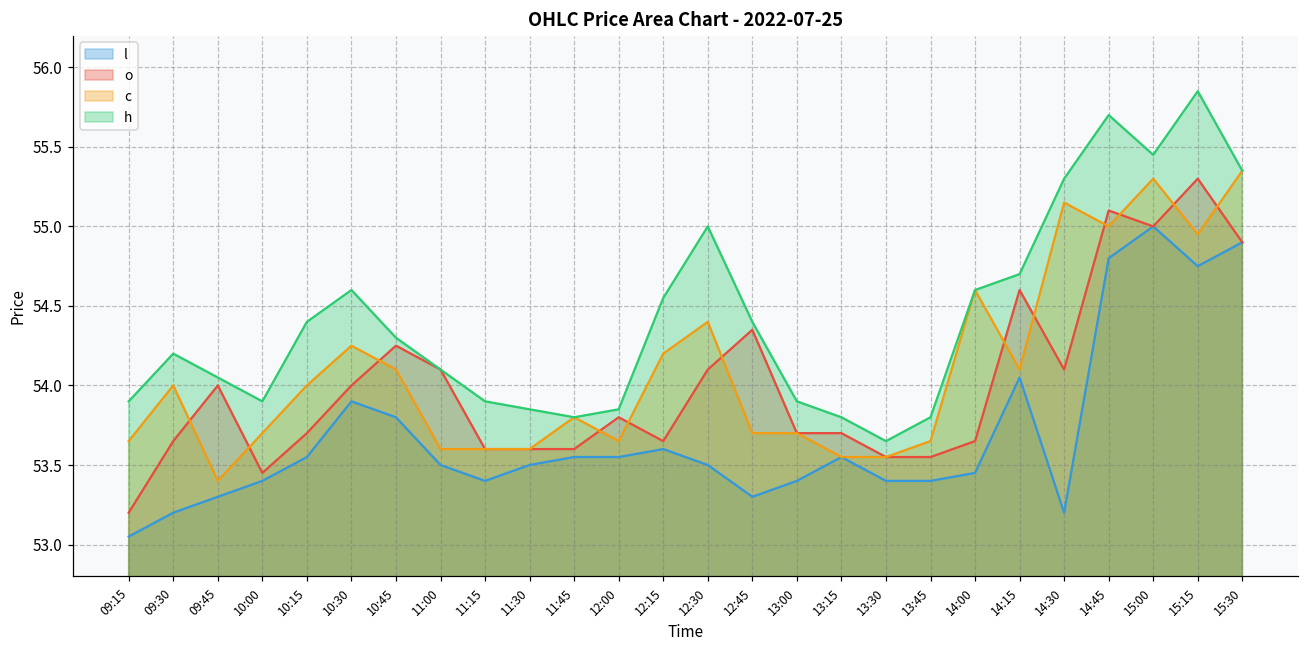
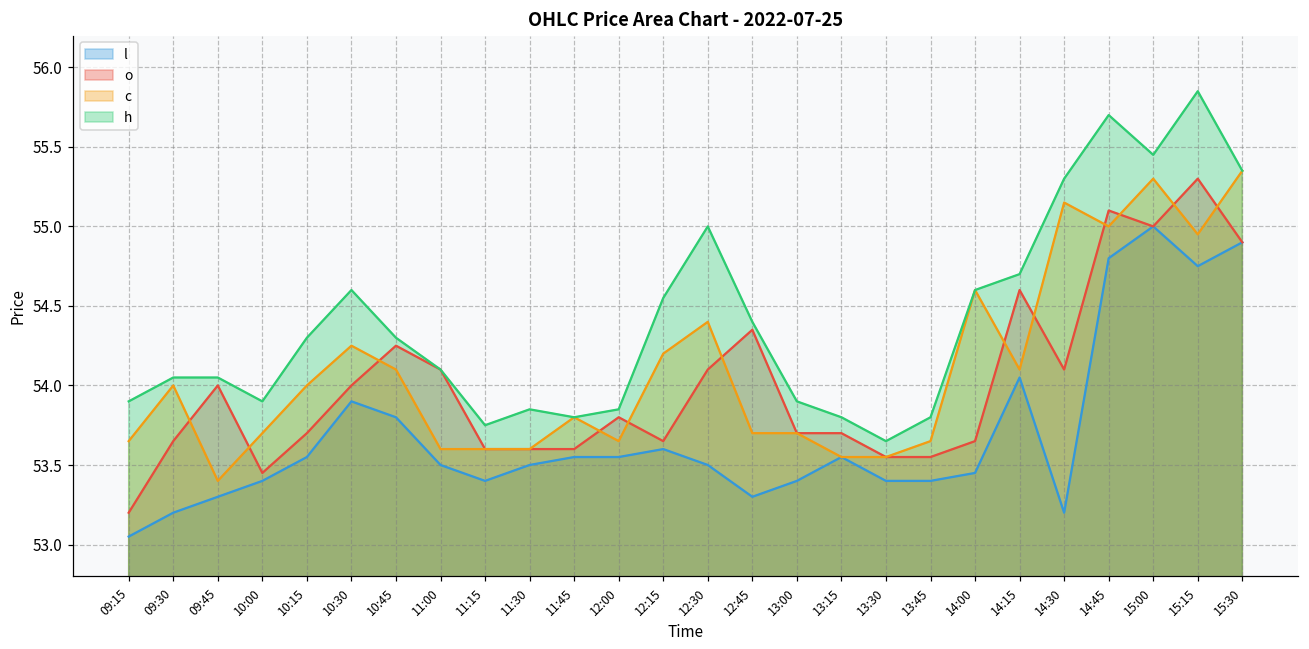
  {
    "l": {
      "09:15": 53.05,
      "09:30": 53.20,
      "09:45": 53.30,
      "10:00": 53.40,
      "10:15": 53.55,
      "10:30": 53.90,
      "10:45": 53.80,
      "11:00": 53.50,
      "11:15": 53.40,
      "11:30": 53.50,
      "11:45": 53.55,
      "12:00": 53.55,
      "12:15": 53.60,
      "12:30": 53.50,
      "12:45": 53.30,
      "13:00": 53.40,
      "13:30": 53.40,
      "13:45": 53.40,
      "14:00": 53.45,
      "14:15": 54.05,
      "14:30": 53.20,
      "14:45": 54.80,
      "15:15": 54.75
    },
    "h": {
      "09:15": 53.90,
-     "09:30": 54.20,
+     "09:30": 54.05,
      "09:45": 54.05,
      "10:00": 53.90,
-     "10:15": 54.4,
+     "10:15": 54.3,
      "10:30": 54.60,
      "10:45": 54.30,
-     "11:15": 53.90,
+     "11:15": 53.75,
      "11:30": 53.85,
      "12:00": 53.85,
      "12:15": 54.55,
      "12:30": 55.00,
      "12:45": 54.40,
      "13:00": 53.90,
      "13:15": 53.80,
      "13:30": 53.65,
      "13:45": 53.80,
      "14:15": 54.70,
      "14:30": 55.30,
      "14:45": 55.70,
      "15:00": 55.45,
      "15:15": 55.85
    }
  }
